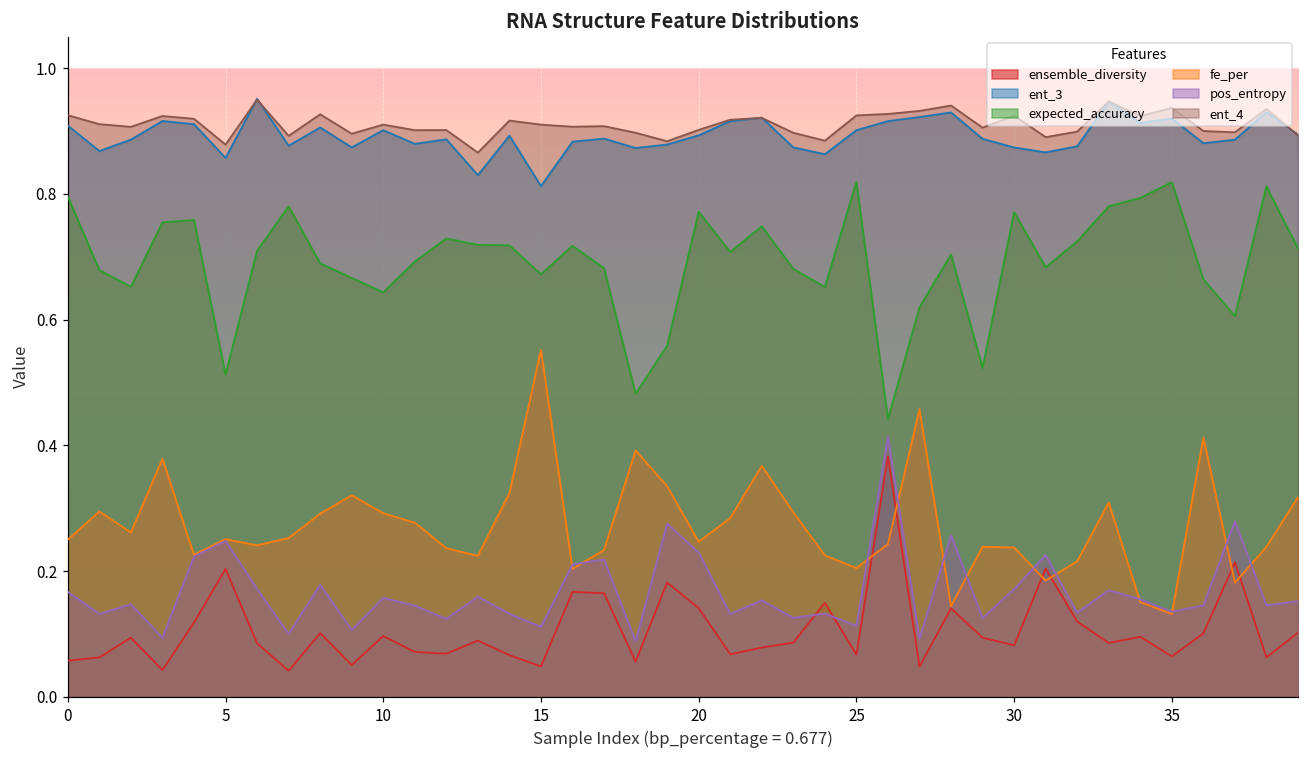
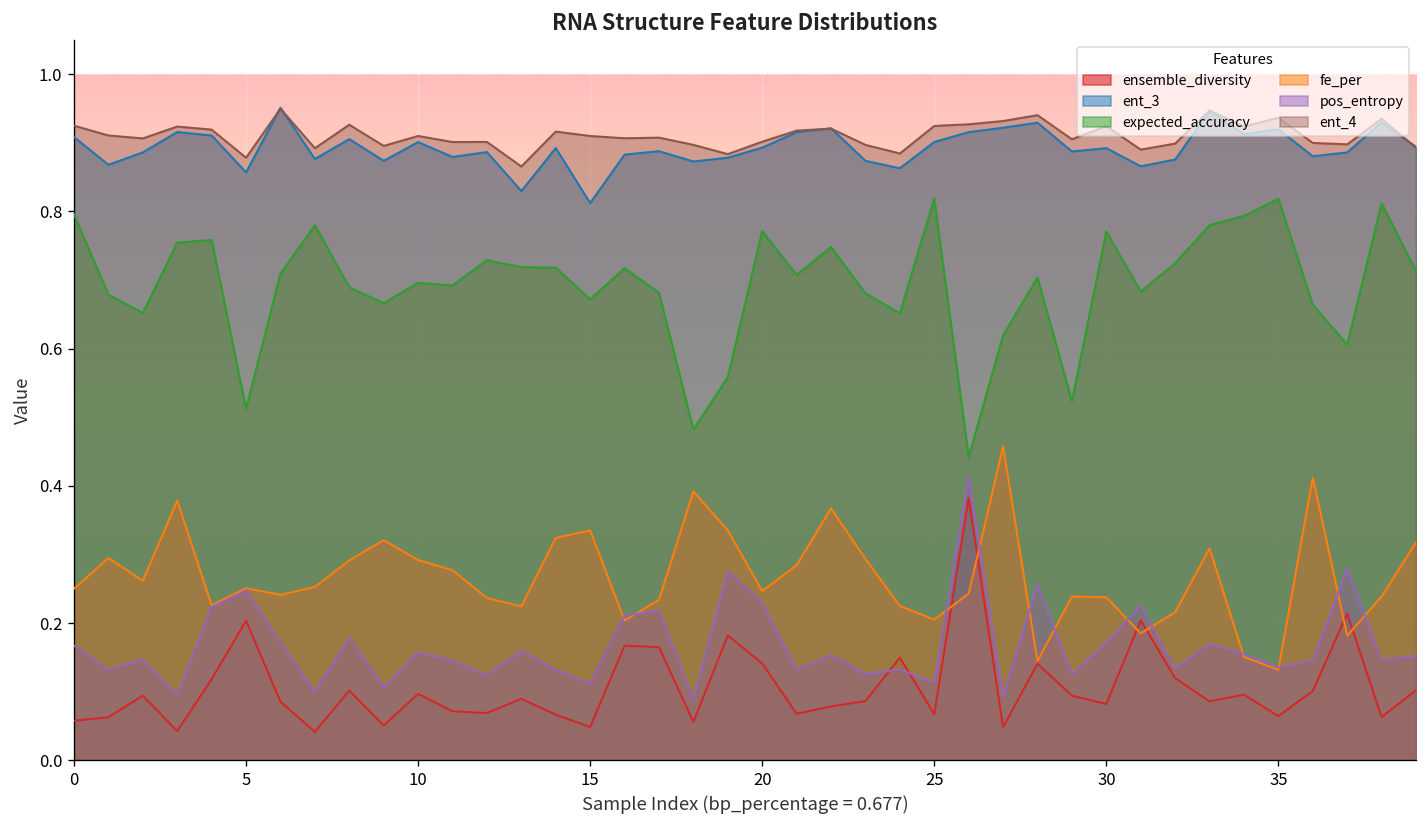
  {
    "ensemble_diversity": {
      "0": 0.06,
      "5": 0.20,
      "10": 0.10,
      "15": 0.05,
      "20": 0.14,
      "25": 0.07,
      "30": 0.08,
      "35": 0.06
    },
    "ent_3": {
      "0": 0.91,
      "5": 0.86,
      "10": 0.90,
      "15": 0.81,
      "20": 0.89,
      "25": 0.90,
-     "30": 0.87
+     "30": 0.89
    },
    "expected_accuracy": {
      "0": 0.80,
      "5": 0.51,
-     "10": 0.64,
+     "10": 0.70,
      "15": 0.67,
      "20": 0.77,
      "25": 0.82,
      "30": 0.77,
      "35": 0.82
    },
    "fe_per": {
      "0": 0.25,
      "10": 0.29,
-     "15": 0.55,
+     "15": 0.34,
      "20": 0.25,
      "25": 0.20,
      "30": 0.24
    },
    "pos_entropy": {
      "0": 0.17,
      "10": 0.16,
      "15": 0.11,
      "20": 0.23,
      "25": 0.11,
      "30": 0.17
    },
    "ent_4": {
      "0": 0.93,
      "5": 0.88,
      "10": 0.91,
      "15": 0.91,
      "20": 0.90,
      "25": 0.92
    }
  }
